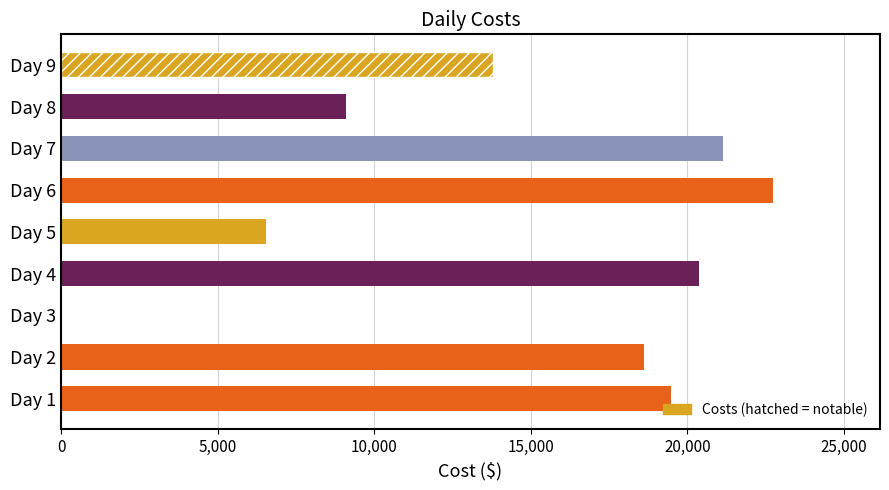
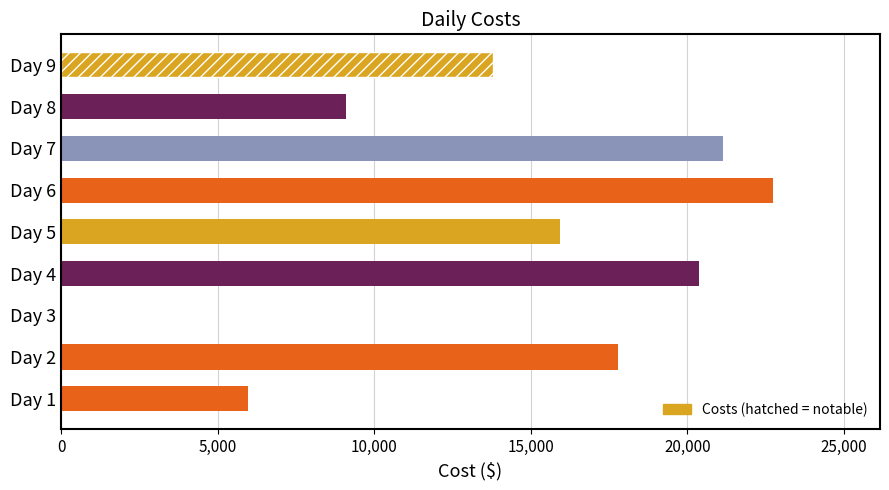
  {
    "Day 9": "13,800",
    "Day 8": "9,100",
    "Day 7": "21,100",
    "Day 6": "22,700",
-   "Day 5": "6,500",
+   "Day 5": "15,900",
    "Day 4": "20,400",
    "Day 3": "0",
-   "Day 2": "18,600",
-   "Day 1": "19,500"
+   "Day 2": "17,800",
+   "Day 1": "6,000"
  }
